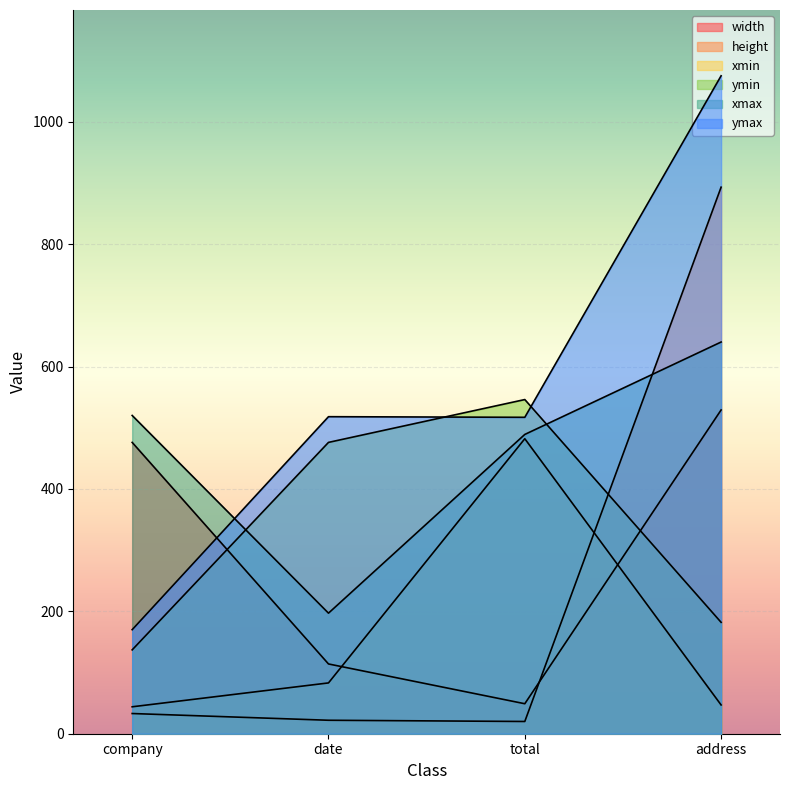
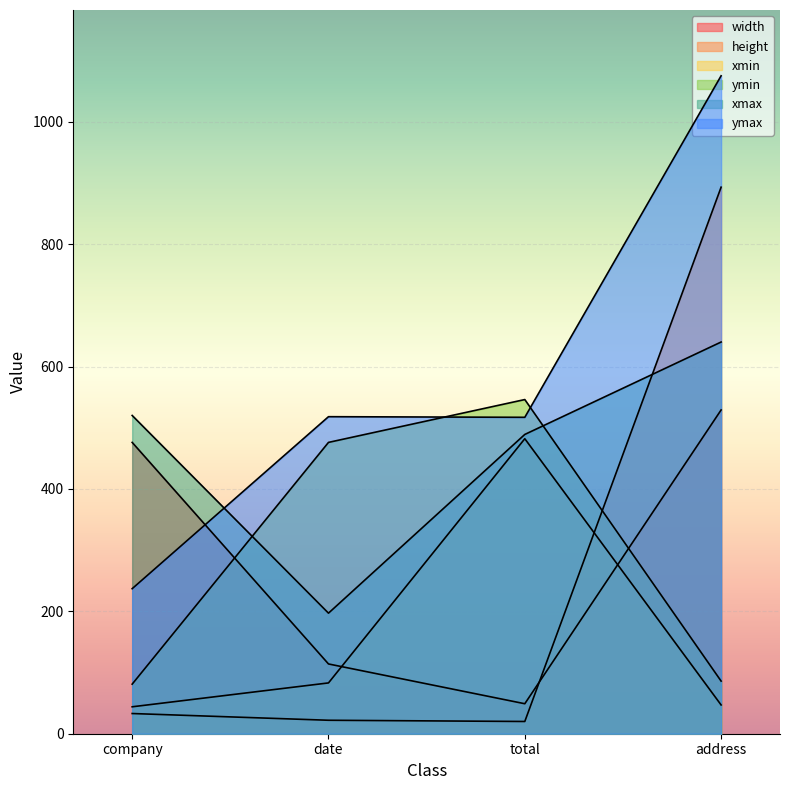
  {
    "ymin": {
-     "company": 140,
+     "company": 80,
      "date": 480,
      "total": 550,
-     "address": 180
+     "address": 90
    },
    "xmax": {
      "company": 520,
      "date": 200,
      "total": 490,
      "address": 640
    },
    "ymax": {
-     "company": 170,
+     "company": 240,
      "date": 520,
      "total": 520
    }
  }
